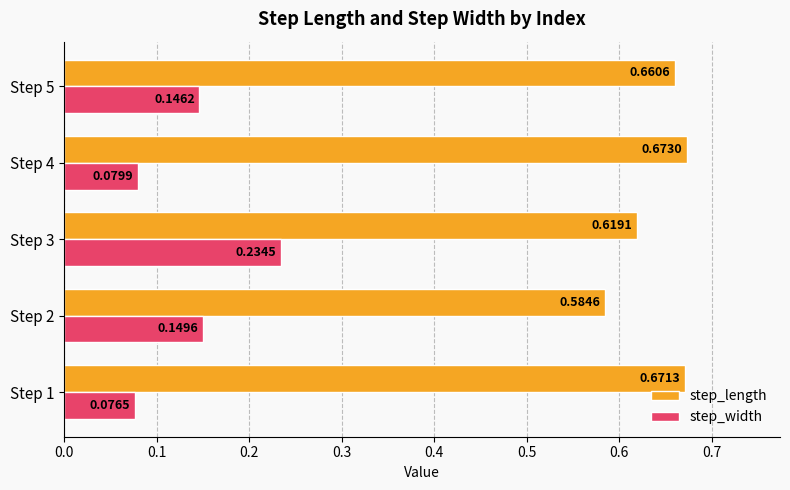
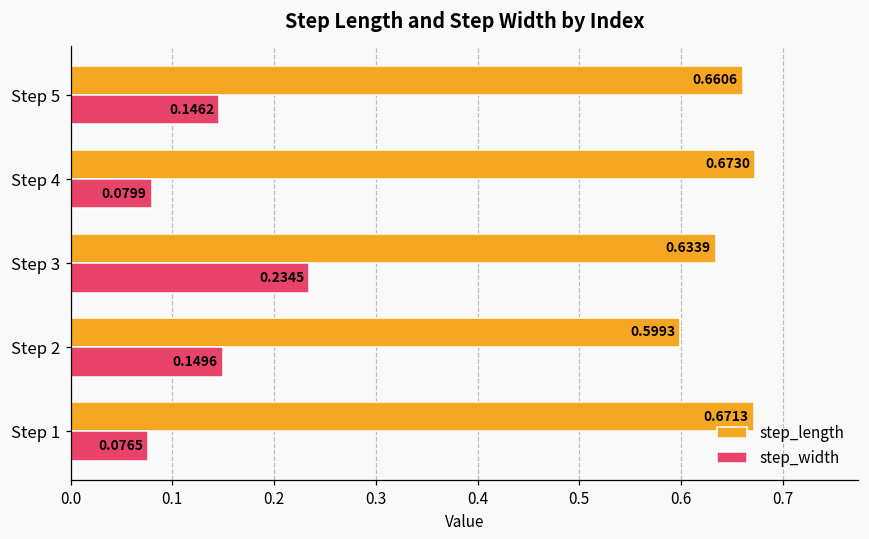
  {
    "step_length": {
      "Step 5": 0.6606,
      "Step 4": 0.6730,
-     "Step 3": 0.6191,
-     "Step 2": 0.5846,
+     "Step 3": 0.6339,
+     "Step 2": 0.5993,
      "Step 1": 0.6713
    },
    "step_width": {
      "Step 5": 0.1462,
      "Step 4": 0.0799,
      "Step 3": 0.2345,
      "Step 2": 0.1496,
      "Step 1": 0.0765
    }
  }
